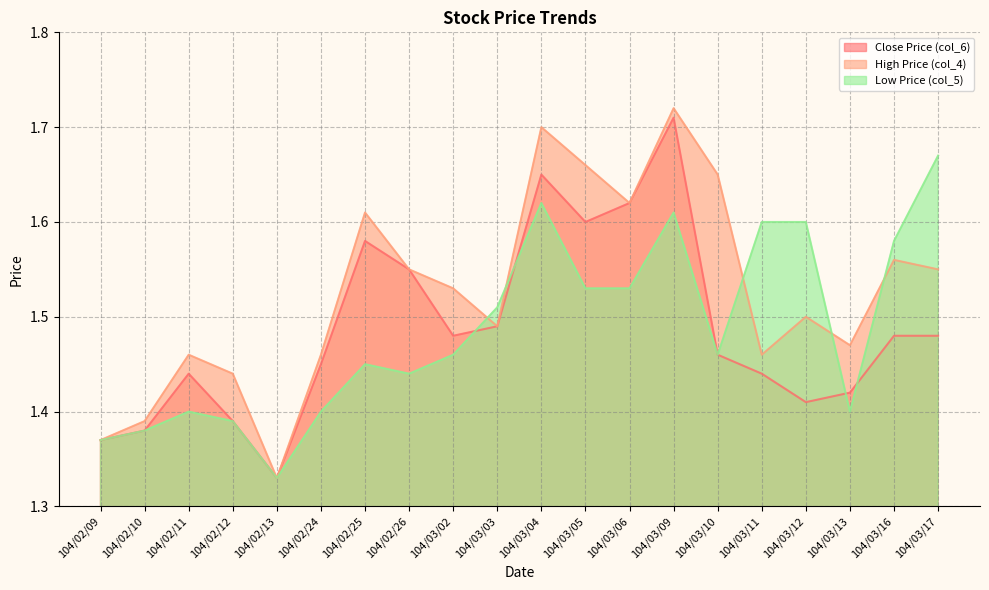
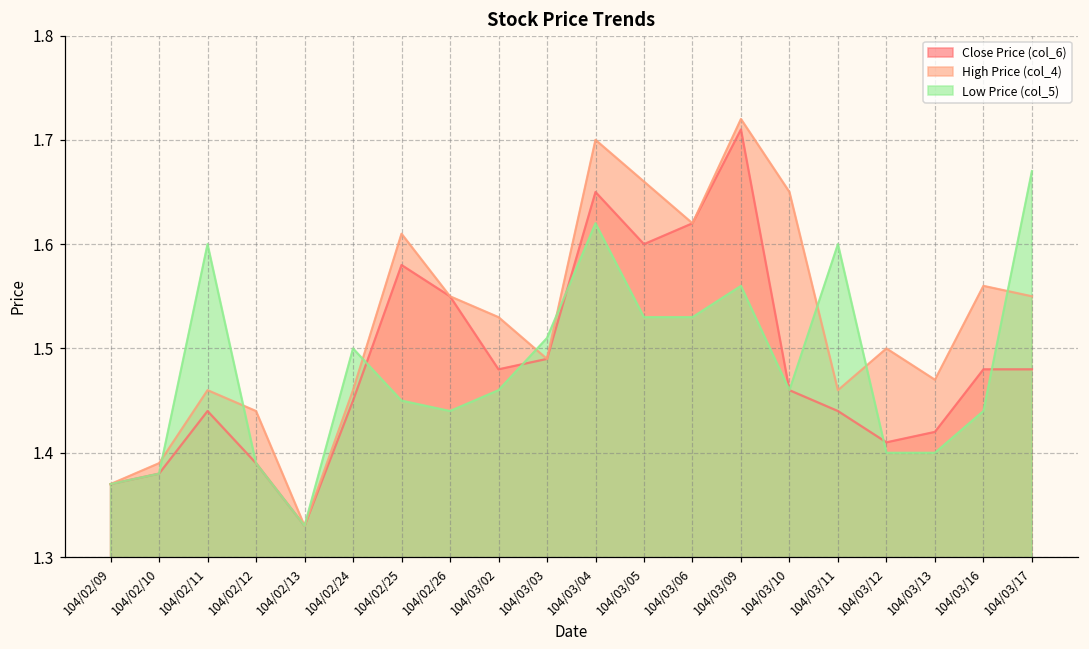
  {
    "Low Price (col_5)": {
-     "104/02/11": 1.4,
-     "104/02/24": 1.4,
+     "104/02/11": 1.6,
+     "104/02/24": 1.5,
      "104/02/25": 1.45,
      "104/02/26": 1.44,
      "104/03/02": 1.46,
      "104/03/03": 1.51,
      "104/03/04": 1.62,
      "104/03/05": 1.53,
      "104/03/06": 1.53,
-     "104/03/09": 1.61,
+     "104/03/09": 1.56,
      "104/03/11": 1.60,
-     "104/03/12": 1.6,
+     "104/03/12": 1.4,
      "104/03/13": 1.40,
-     "104/03/16": 1.58,
+     "104/03/16": 1.44,
      "104/03/17": 1.67
    }
  }
